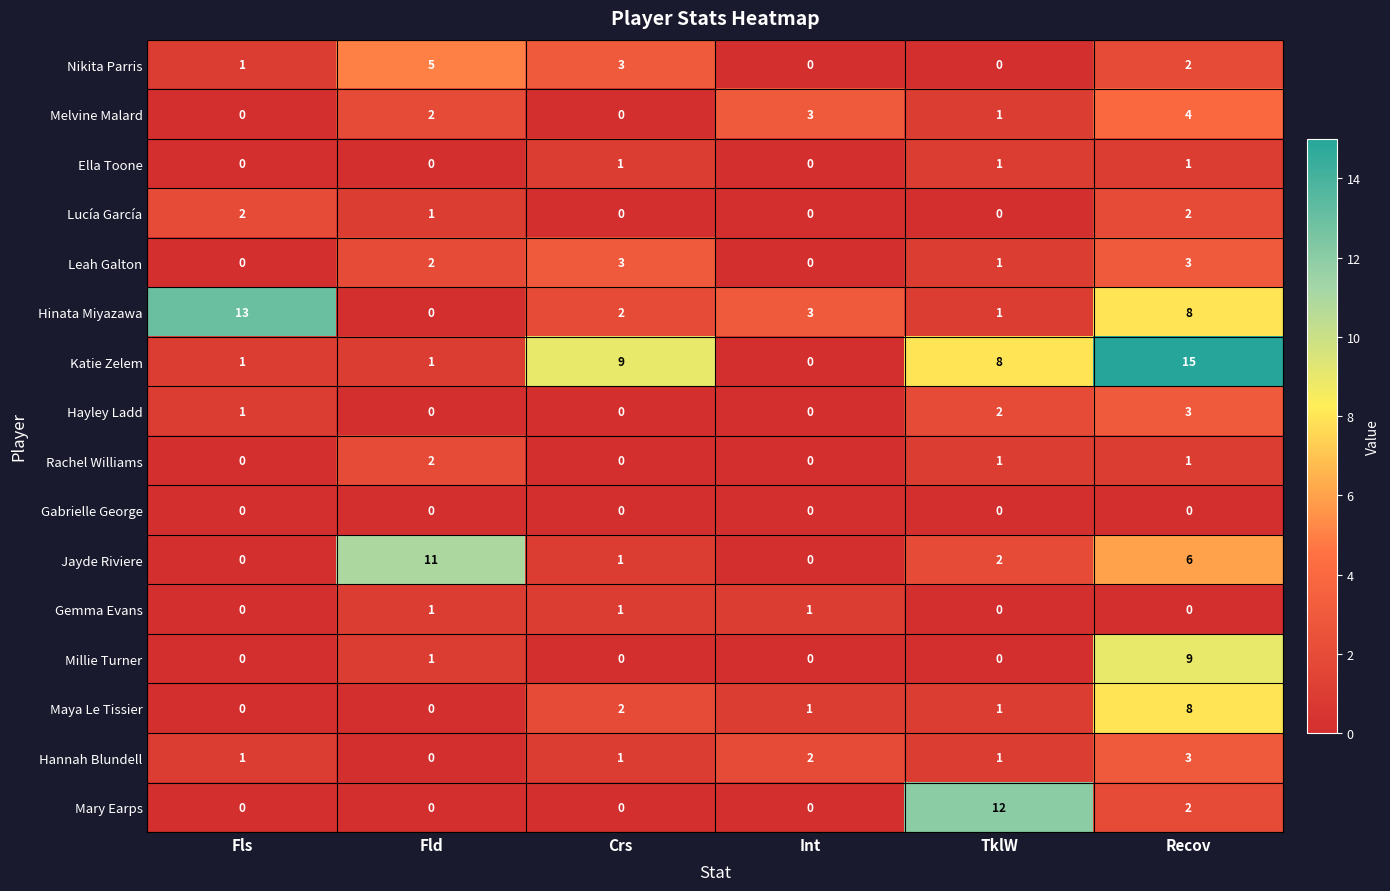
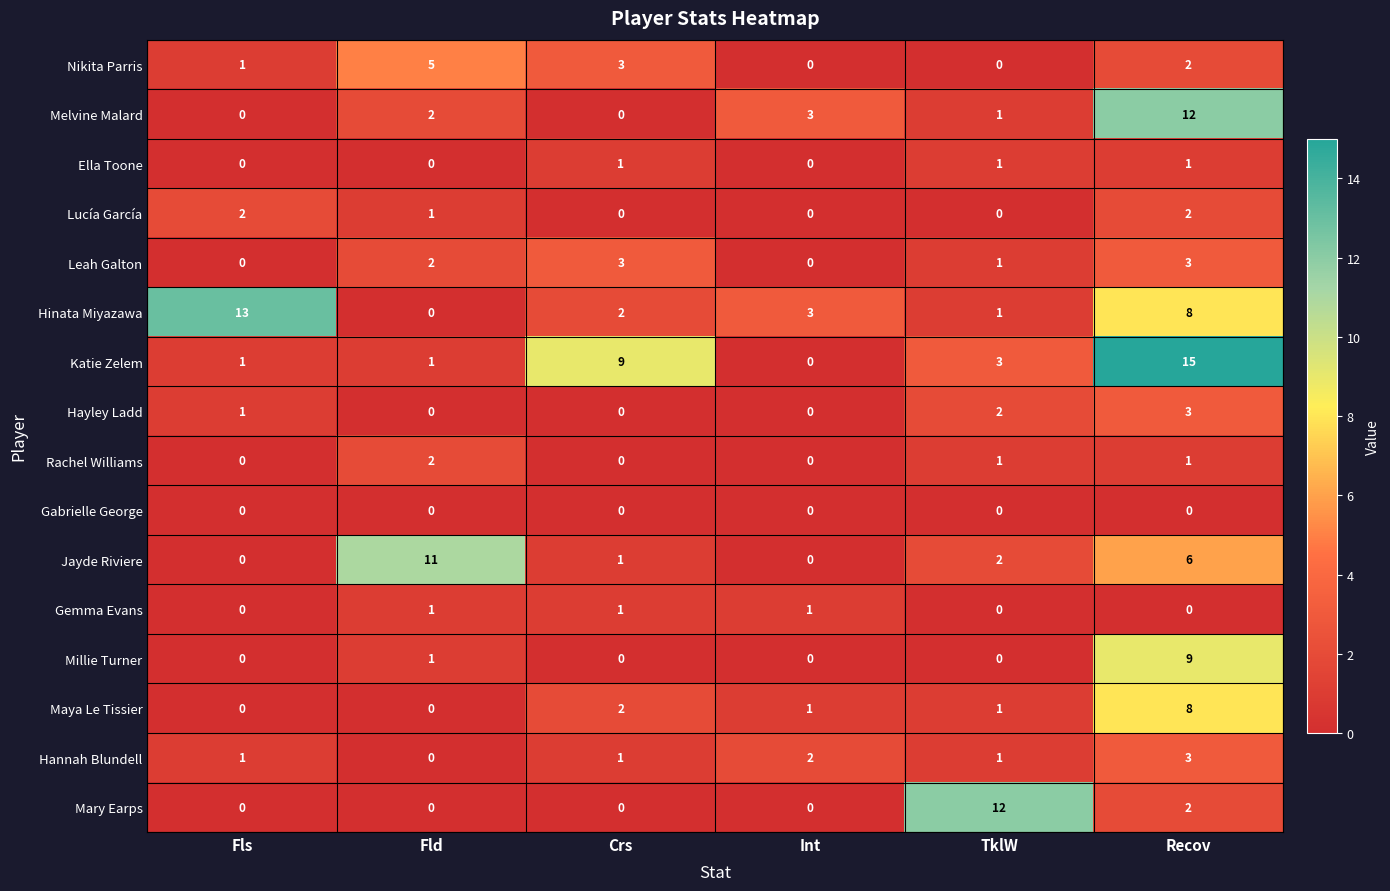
  {
    "Nikita Parris": {
      "Fls": 1,
      "Fld": 5,
      "Crs": 3,
      "Int": 0,
      "TklW": 0,
      "Recov": 2
    },
    "Melvine Malard": {
      "Fls": 0,
      "Fld": 2,
      "Crs": 0,
      "Int": 3,
      "TklW": 1,
-     "Recov": 4
+     "Recov": 12
    },
    "Ella Toone": {
      "Fls": 0,
      "Fld": 0,
      "Crs": 1,
      "Int": 0,
      "TklW": 1,
      "Recov": 1
    },
    "Lucía García": {
      "Fls": 2,
      "Fld": 1,
      "Crs": 0,
      "Int": 0,
      "TklW": 0,
      "Recov": 2
    },
    "Leah Galton": {
      "Fls": 0,
      "Fld": 2,
      "Crs": 3,
      "Int": 0,
      "TklW": 1,
      "Recov": 3
    },
    "Hinata Miyazawa": {
      "Fls": 13,
      "Fld": 0,
      "Crs": 2,
      "Int": 3,
      "TklW": 1,
      "Recov": 8
    },
    "Katie Zelem": {
      "Fls": 1,
      "Fld": 1,
      "Crs": 9,
      "Int": 0,
-     "TklW": 8,
+     "TklW": 3,
      "Recov": 15
    },
    "Hayley Ladd": {
      "Fls": 1,
      "Fld": 0,
      "Crs": 0,
      "Int": 0,
      "TklW": 2,
      "Recov": 3
    },
    "Rachel Williams": {
      "Fls": 0,
      "Fld": 2,
      "Crs": 0,
      "Int": 0,
      "TklW": 1,
      "Recov": 1
    },
    "Gabrielle George": {
      "Fls": 0,
      "Fld": 0,
      "Crs": 0,
      "Int": 0,
      "TklW": 0,
      "Recov": 0
    },
    "Jayde Riviere": {
      "Fls": 0,
      "Fld": 11,
      "Crs": 1,
      "Int": 0,
      "TklW": 2,
      "Recov": 6
    },
    "Gemma Evans": {
      "Fls": 0,
      "Fld": 1,
      "Crs": 1,
      "Int": 1,
      "TklW": 0,
      "Recov": 0
    },
    "Millie Turner": {
      "Fls": 0,
      "Fld": 1,
      "Crs": 0,
      "Int": 0,
      "TklW": 0,
      "Recov": 9
    },
    "Maya Le Tissier": {
      "Fls": 0,
      "Fld": 0,
      "Crs": 2,
      "Int": 1,
      "TklW": 1,
      "Recov": 8
    },
    "Hannah Blundell": {
      "Fls": 1,
      "Fld": 0,
      "Crs": 1,
      "Int": 2,
      "TklW": 1,
      "Recov": 3
    },
    "Mary Earps": {
      "Fls": 0,
      "Fld": 0,
      "Crs": 0,
      "Int": 0,
      "TklW": 12,
      "Recov": 2
    }
  }
